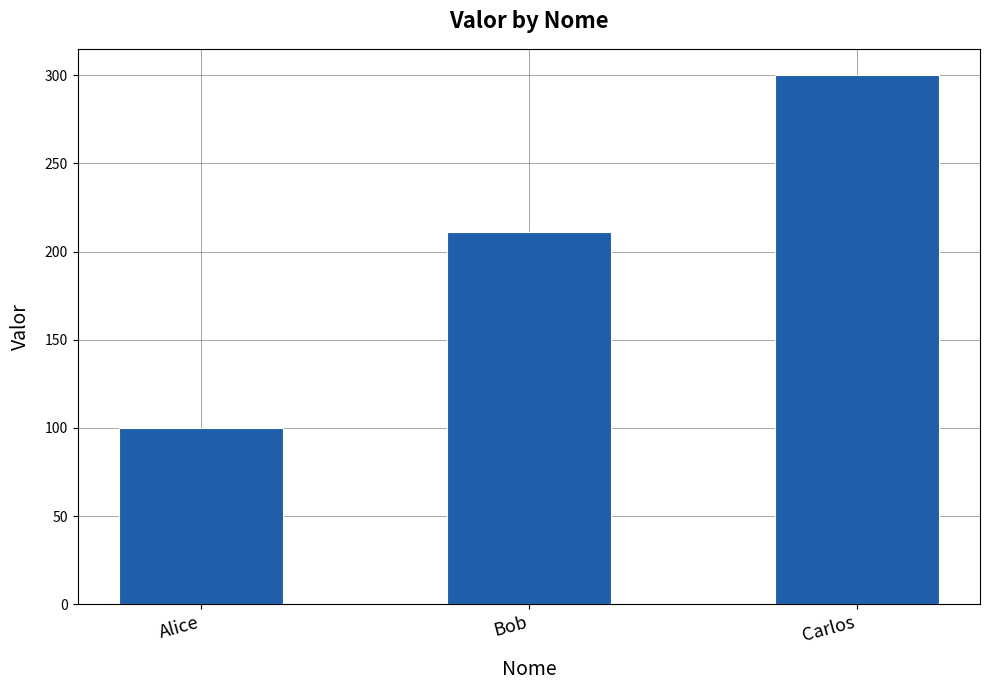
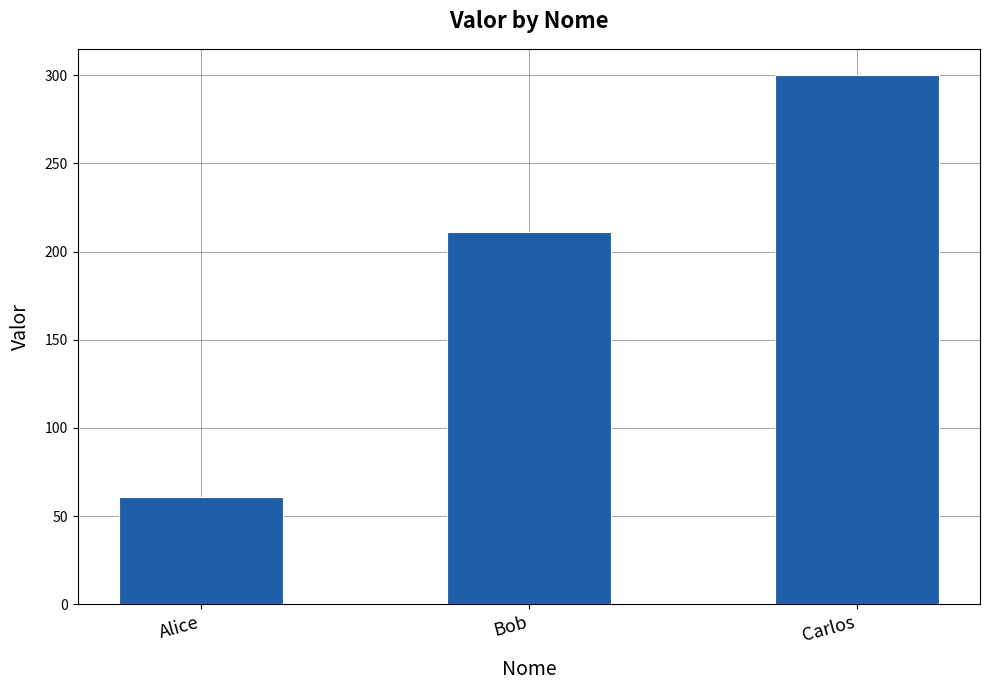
  {
-   "Alice": 100,
+   "Alice": 61,
    "Bob": 211,
    "Carlos": 300
  }
